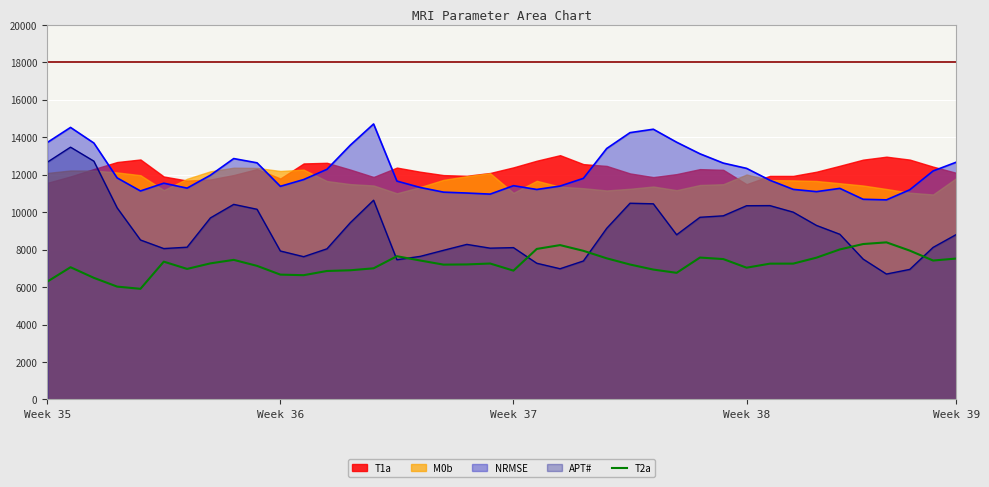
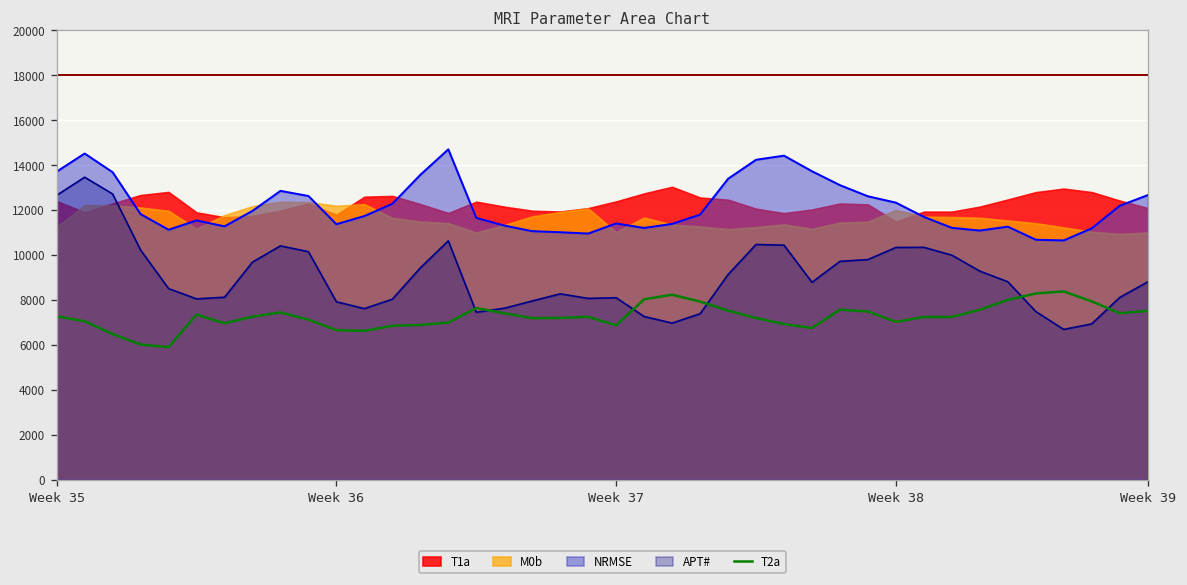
  {
    "T1a": {
-     "Week 35": 11600,
+     "Week 35": 12400,
      "Week 36": 11800,
      "Week 37": 12400,
      "Week 38": 11500,
      "Week 39": 12100
    },
    "M0b": {
-     "Week 35": 12100,
+     "Week 35": 11300,
      "Week 36": 12200,
      "Week 37": 11000,
      "Week 38": 12000,
-     "Week 39": 11800
+     "Week 39": 11000
    },
    "T2a": {
-     "Week 35": 6300,
+     "Week 35": 7300,
      "Week 36": 6700,
      "Week 37": 6900,
      "Week 38": 7000,
      "Week 39": 7500
    }
  }
